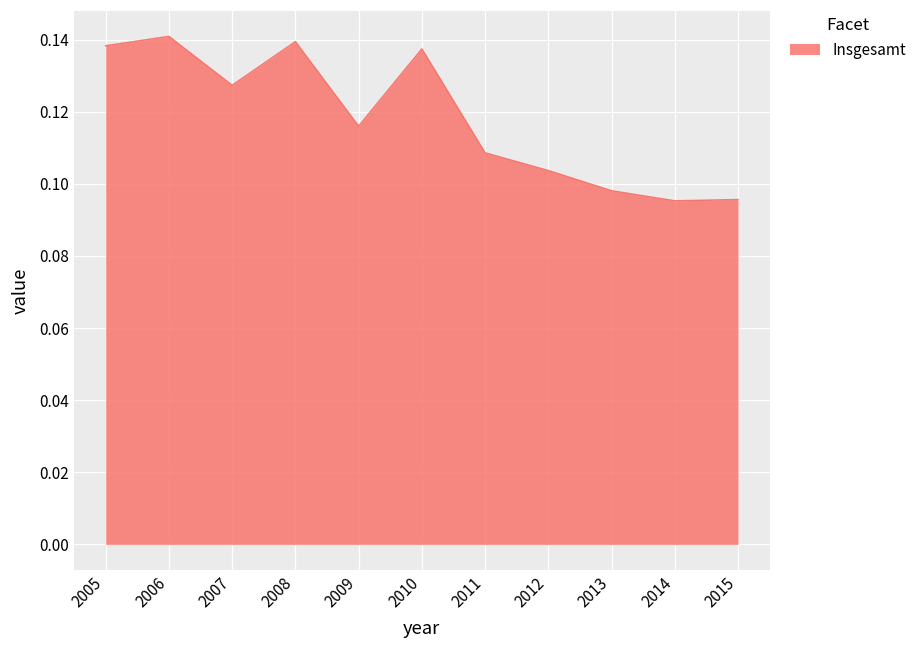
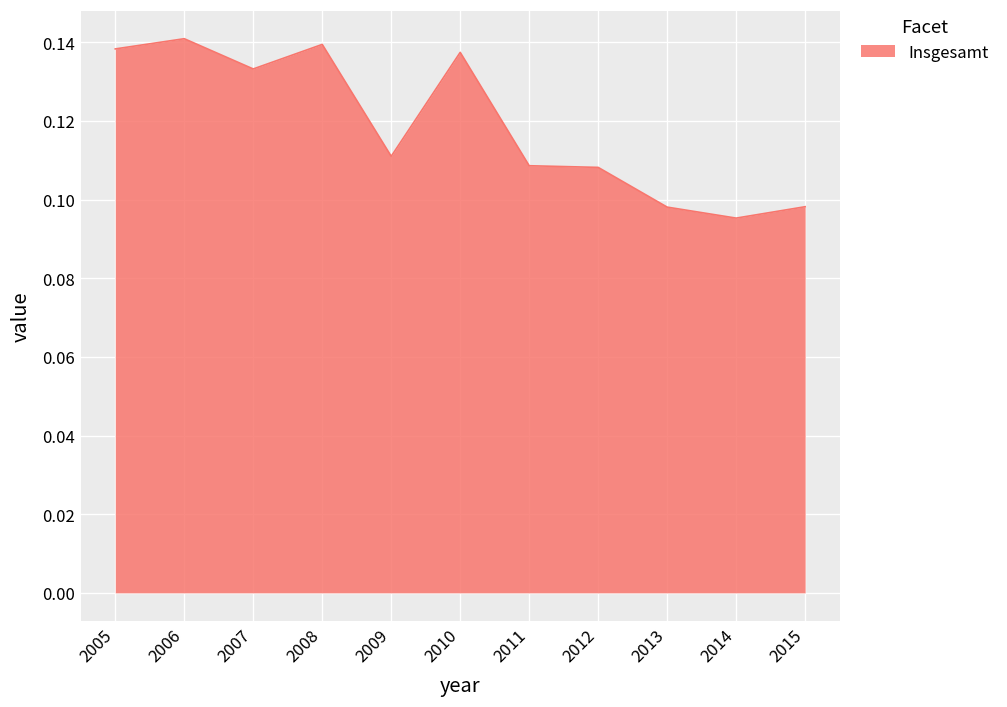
  {
    "2005": 0.138,
    "2006": 0.141,
-   "2007": 0.127,
+   "2007": 0.133,
    "2008": 0.139,
-   "2009": 0.116,
+   "2009": 0.111,
    "2010": 0.137,
    "2011": 0.109,
-   "2012": 0.104,
+   "2012": 0.108,
    "2013": 0.098,
    "2014": 0.095,
-   "2015": 0.096
+   "2015": 0.098
  }
